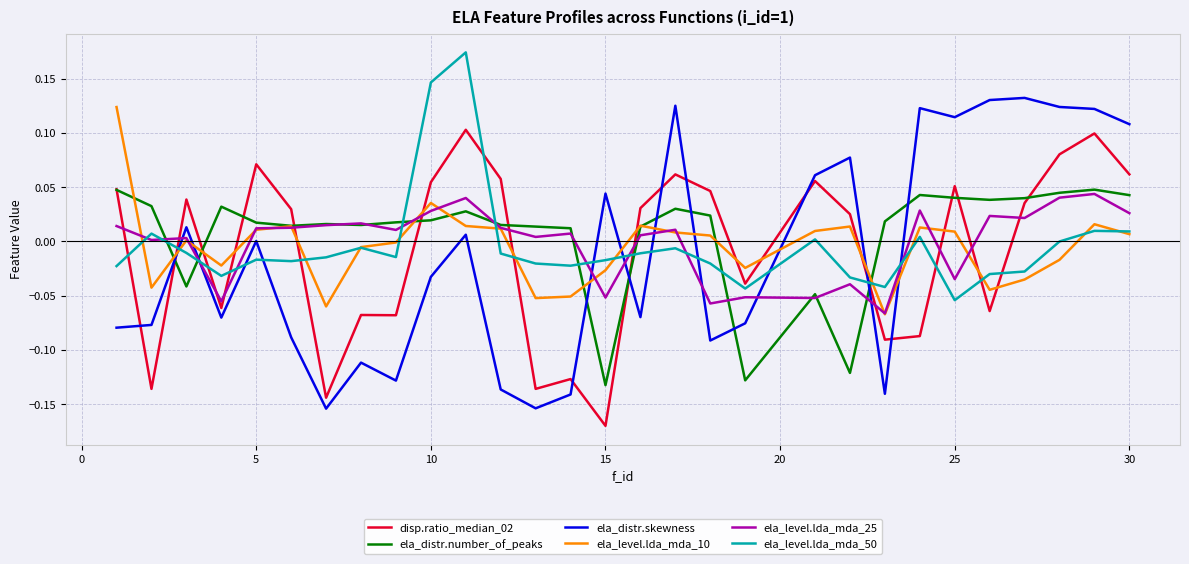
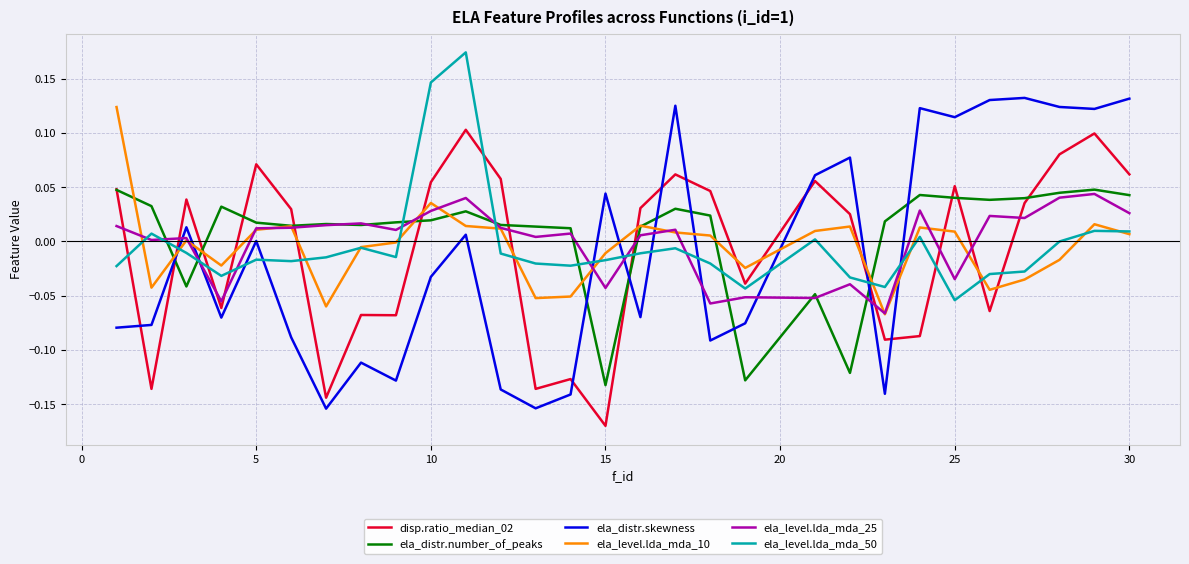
  {
    "disp.ratio_median_02": {
      "5": 0.071,
      "10": 0.054,
      "15": -0.170,
      "25": 0.051,
      "30": 0.062
    },
    "ela_distr.number_of_peaks": {
      "5": 0.017,
      "10": 0.019,
      "15": -0.132,
      "25": 0.040,
      "30": 0.043
    },
    "ela_distr.skewness": {
      "5": 0.000,
      "10": -0.033,
      "15": 0.044,
      "25": 0.114,
-     "30": 0.108
+     "30": 0.131
    },
    "ela_level.lda_mda_10": {
      "10": 0.035,
-     "15": -0.027,
+     "15": -0.011,
      "25": 0.009,
      "30": 0.007
    },
    "ela_level.lda_mda_25": {
      "10": 0.028,
-     "15": -0.052,
+     "15": -0.043,
      "25": -0.035,
      "30": 0.026
    },
    "ela_level.lda_mda_50": {
      "5": -0.017,
      "10": 0.146,
      "15": -0.017,
      "25": -0.054,
      "30": 0.009
    }
  }
